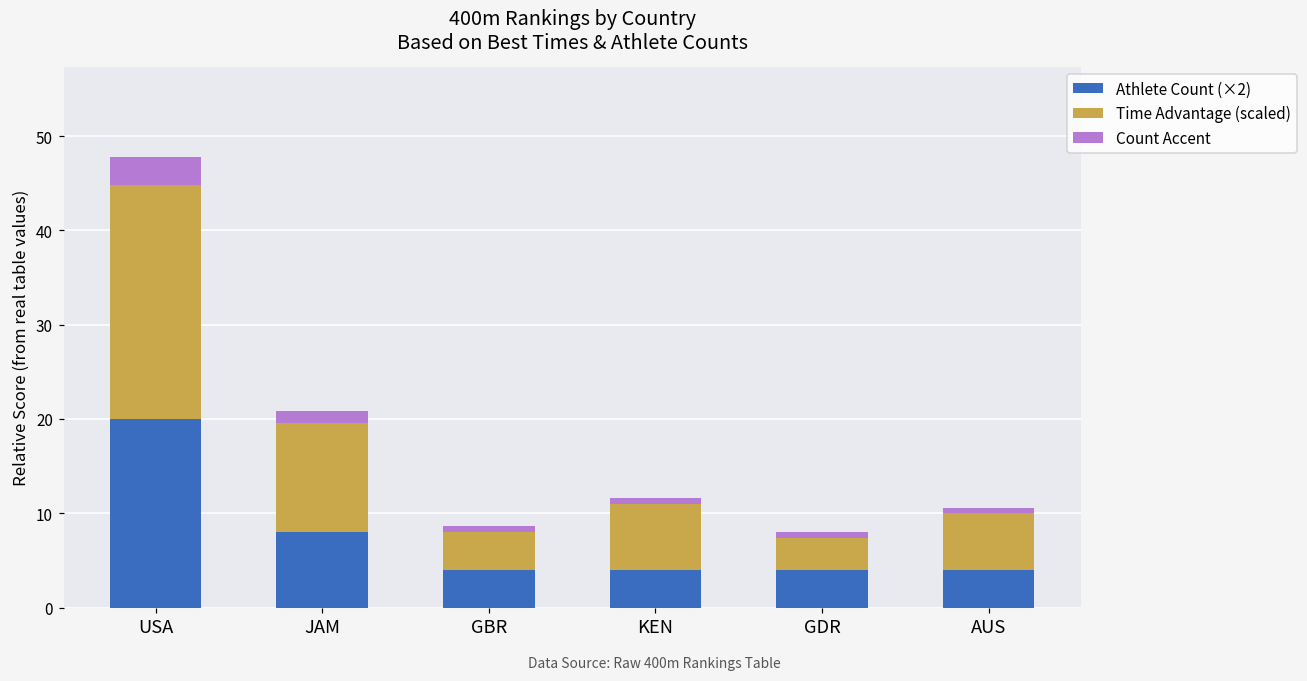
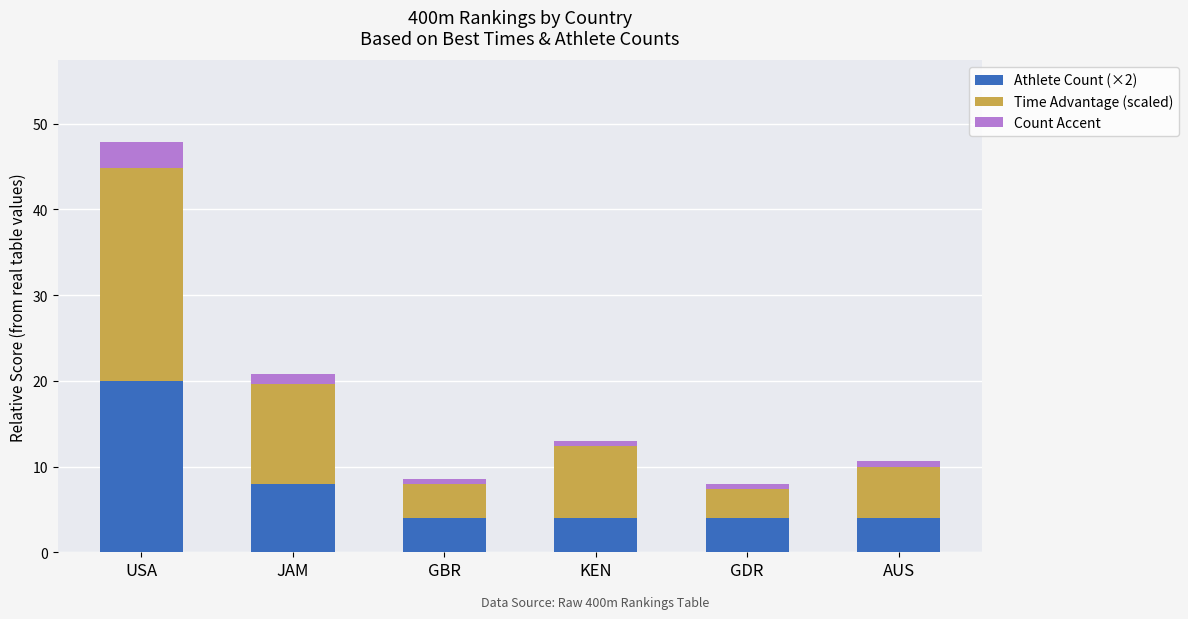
  {
    "Athlete Count (×2)": {
      "USA": 20,
      "JAM": 8,
      "GBR": 4,
      "KEN": 4,
      "GDR": 4,
      "AUS": 4
    },
    "Time Advantage (scaled)": {
      "USA": 25,
      "JAM": 12,
      "GBR": 4,
-     "KEN": 7,
+     "KEN": 8,
      "GDR": 3,
      "AUS": 6
    },
    "Count Accent": {
      "USA": 3,
      "JAM": 1,
      "GBR": 1,
      "KEN": 1,
      "GDR": 1,
      "AUS": 1
    }
  }
